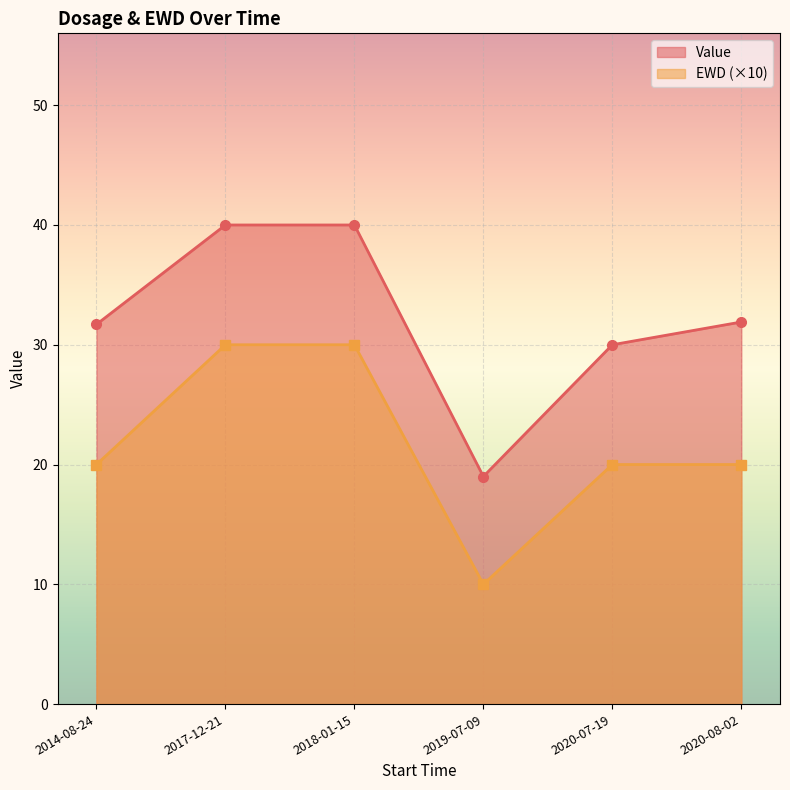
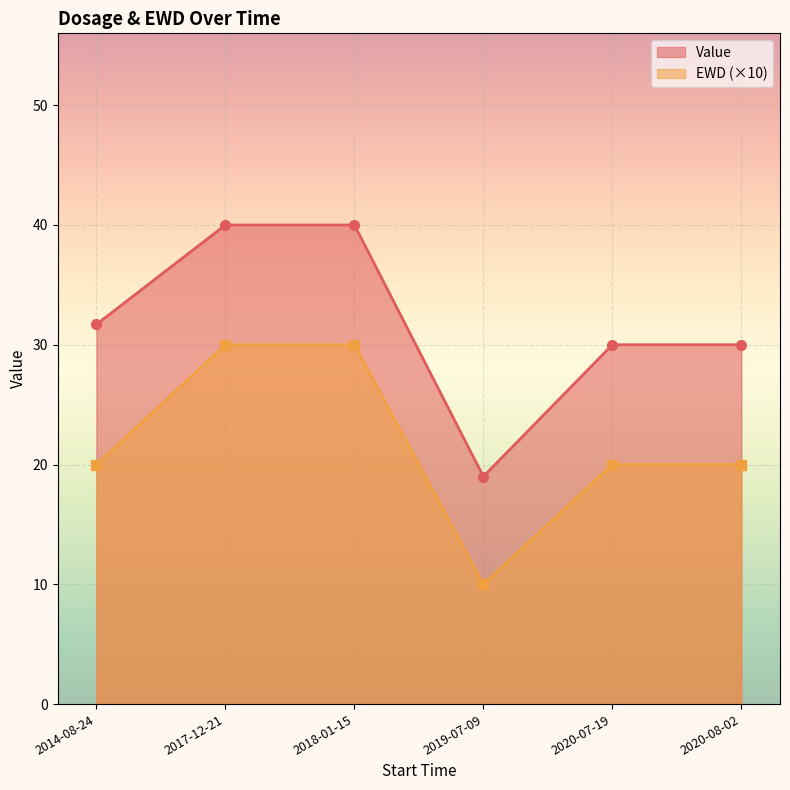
  {
    "Value": {
      "2014-08-24": 31.7,
      "2017-12-21": 40.0,
      "2018-01-15": 40.0,
      "2019-07-09": 19.0,
      "2020-07-19": 30.0,
-     "2020-08-02": 31.9
+     "2020-08-02": 30.0
    },
    "EWD (×10)": {
      "2014-08-24": 20.0,
      "2017-12-21": 30.0,
      "2018-01-15": 30.0,
      "2019-07-09": 10.0,
      "2020-07-19": 20.0,
      "2020-08-02": 20.0
    }
  }
